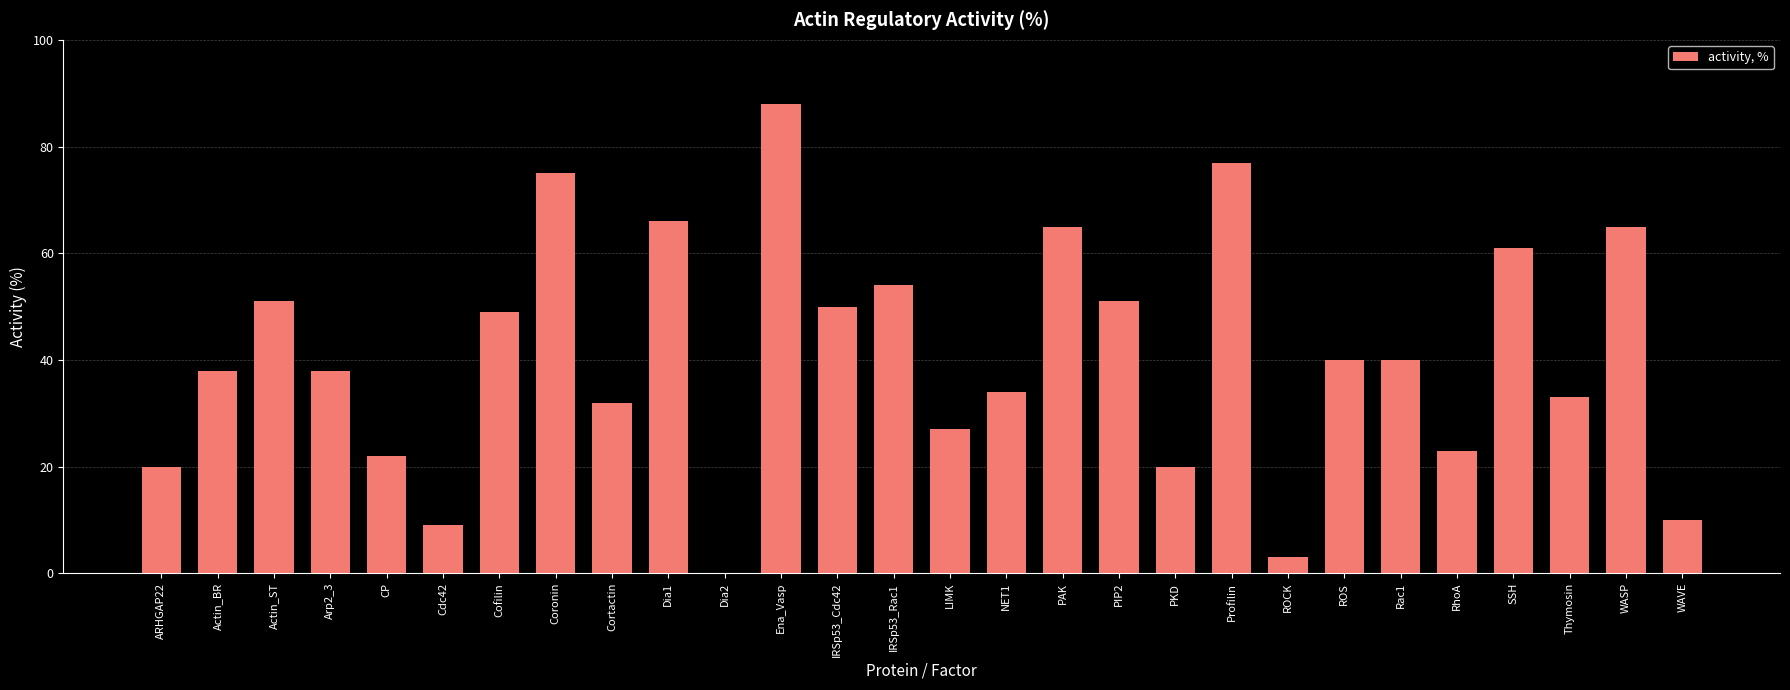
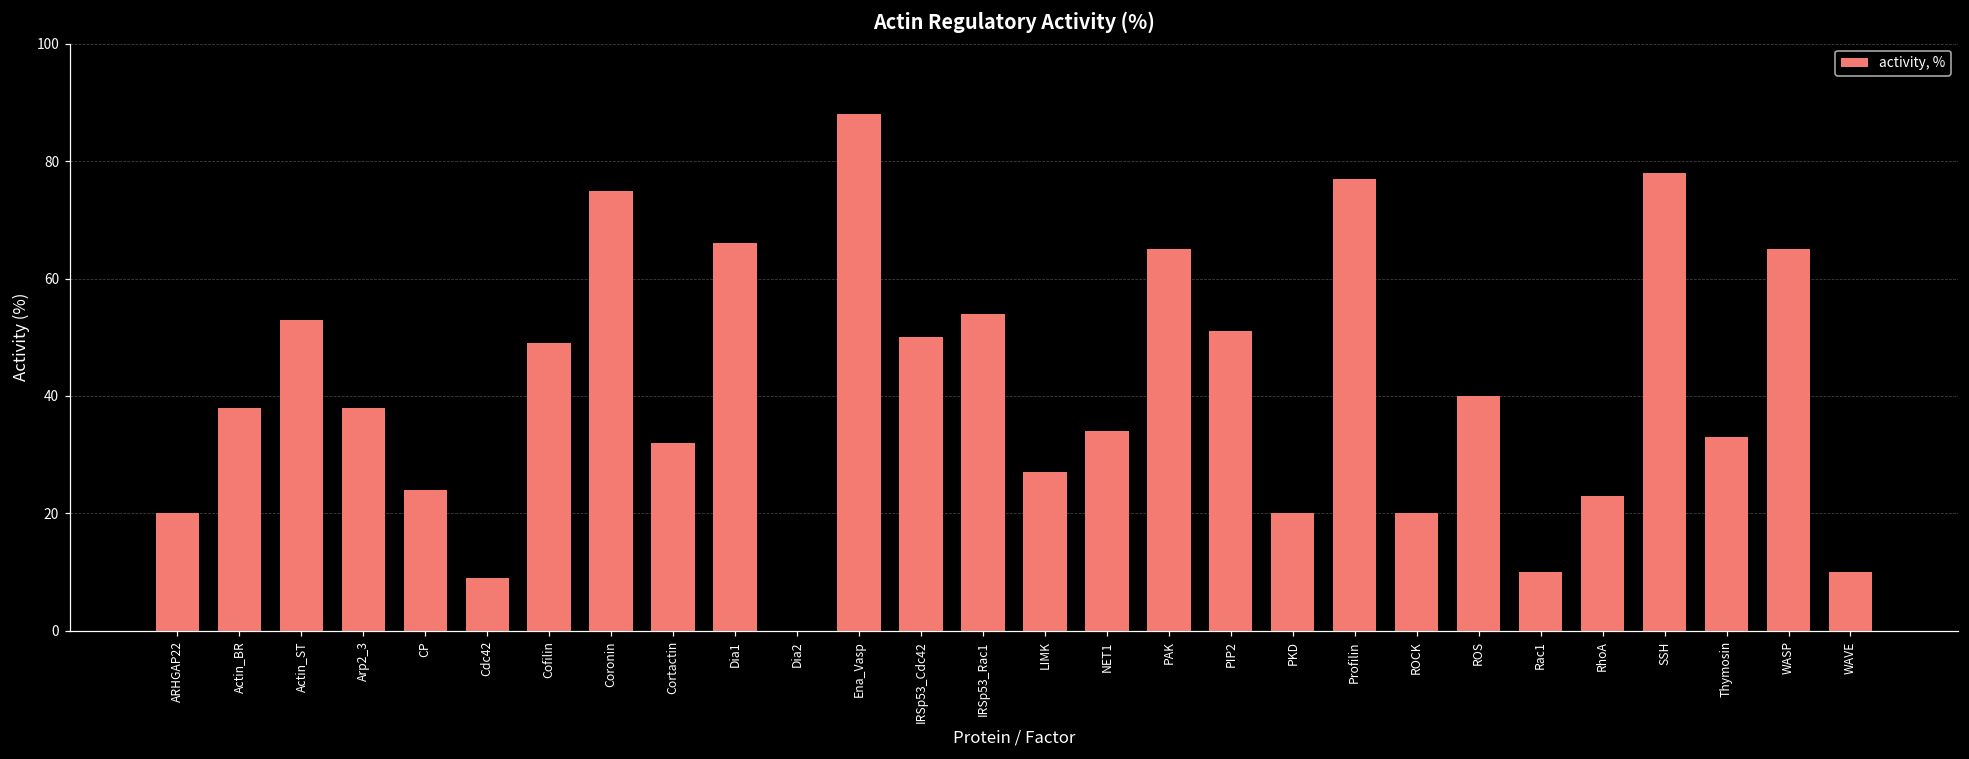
  {
    "ARHGAP22": 20,
    "Actin_BR": 38,
-   "Actin_ST": 51,
+   "Actin_ST": 53,
    "Arp2_3": 38,
-   "CP": 22,
+   "CP": 24,
    "Cdc42": 9,
    "Cofilin": 49,
    "Coronin": 75,
    "Cortactin": 32,
    "Dia1": 66,
    "Dia2": 0,
    "Ena_Vasp": 88,
    "IRSp53_Cdc42": 50,
    "IRSp53_Rac1": 54,
    "LIMK": 27,
    "NET1": 34,
    "PAK": 65,
    "PIP2": 51,
    "PKD": 20,
    "Profilin": 77,
-   "ROCK": 3,
+   "ROCK": 20,
    "ROS": 40,
-   "Rac1": 40,
+   "Rac1": 10,
    "RhoA": 23,
-   "SSH": 61,
+   "SSH": 78,
    "Thymosin": 33,
    "WASP": 65,
    "WAVE": 10
  }
